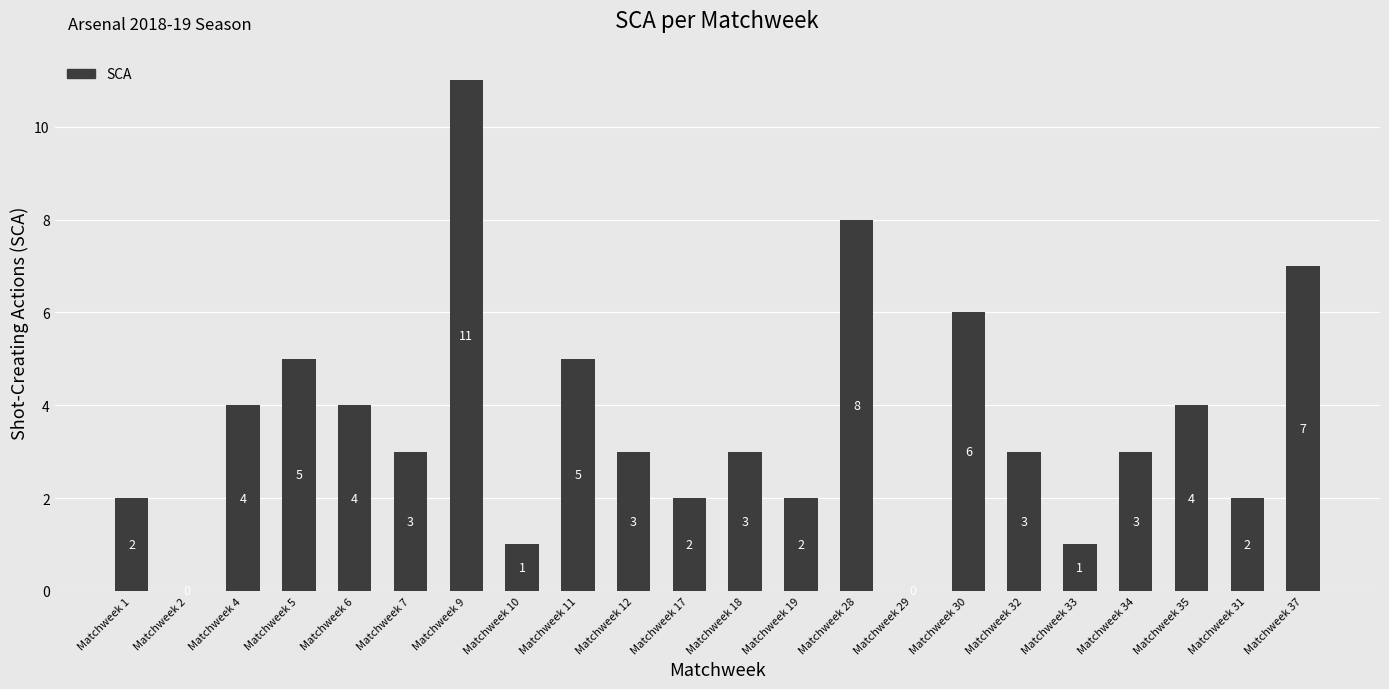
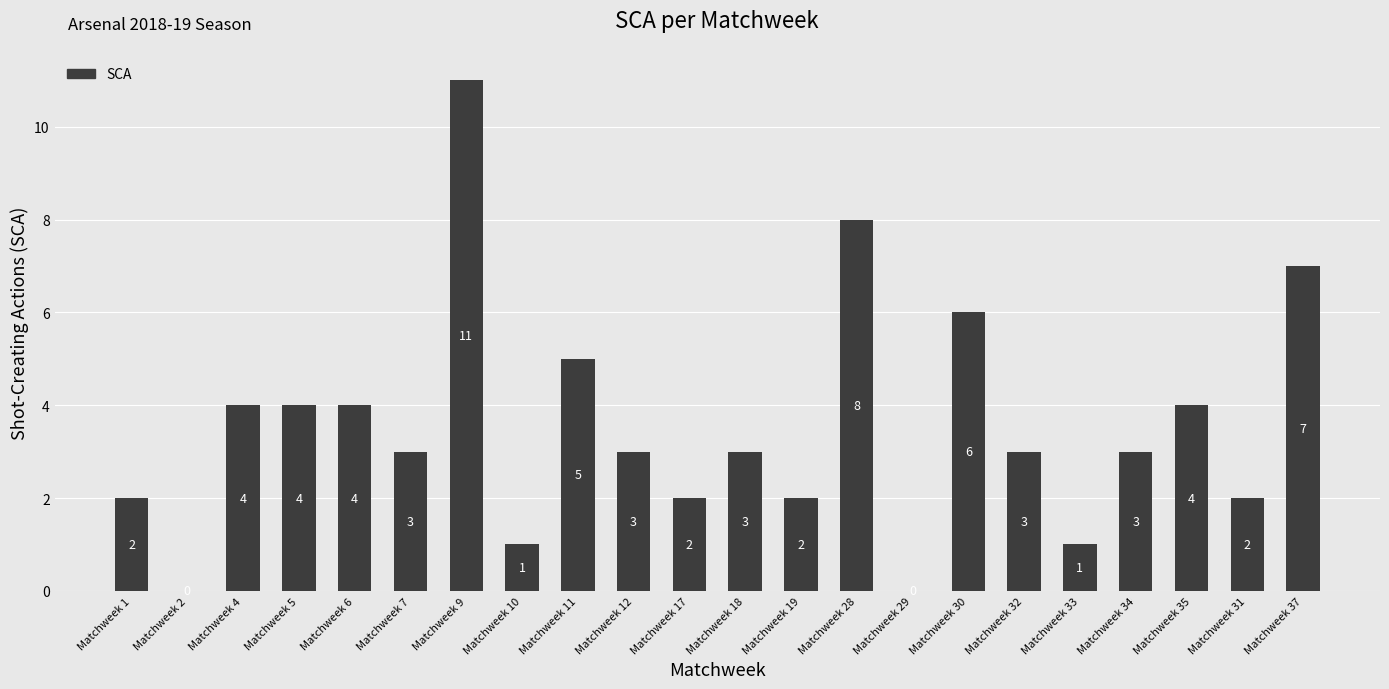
  {
    "Matchweek 1": 2,
    "Matchweek 4": 4,
-   "Matchweek 5": 5,
+   "Matchweek 5": 4,
    "Matchweek 6": 4,
    "Matchweek 7": 3,
    "Matchweek 9": 11,
    "Matchweek 10": 1,
    "Matchweek 11": 5,
    "Matchweek 12": 3,
    "Matchweek 17": 2,
    "Matchweek 18": 3,
    "Matchweek 19": 2,
    "Matchweek 28": 8,
    "Matchweek 30": 6,
    "Matchweek 32": 3,
    "Matchweek 33": 1,
    "Matchweek 34": 3,
    "Matchweek 35": 4,
    "Matchweek 31": 2,
    "Matchweek 37": 7
  }
